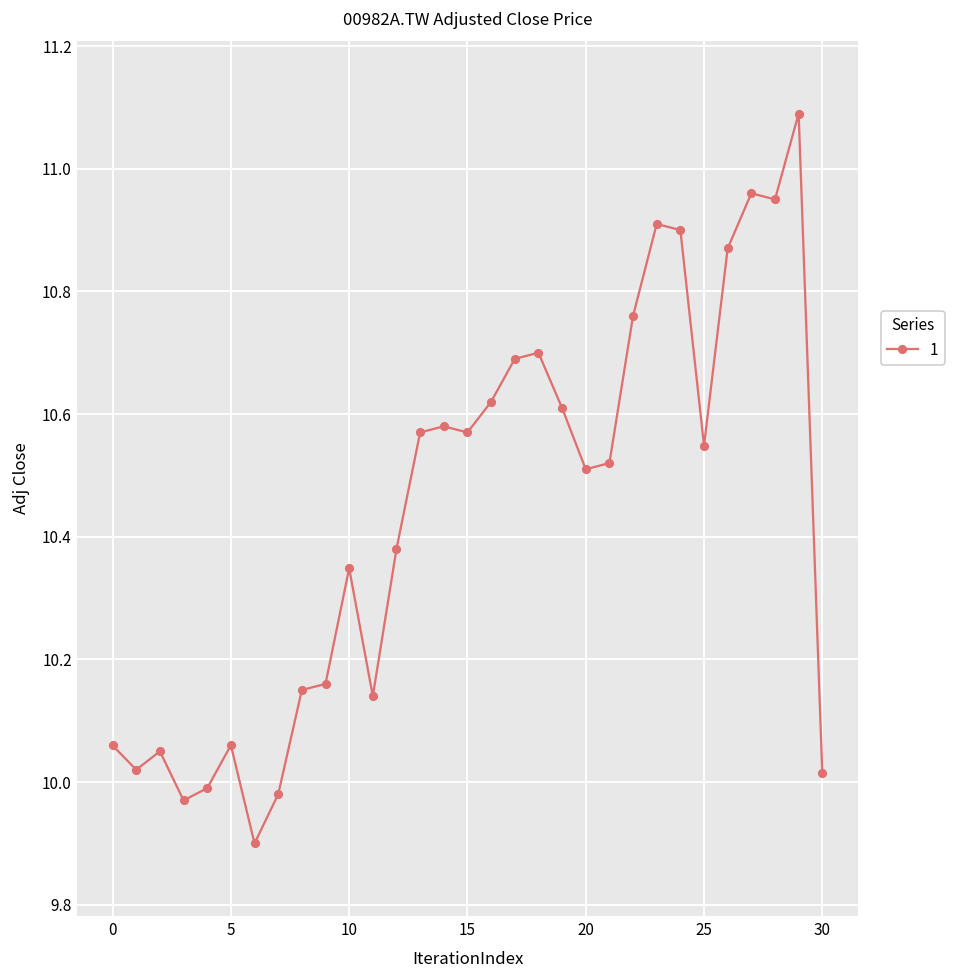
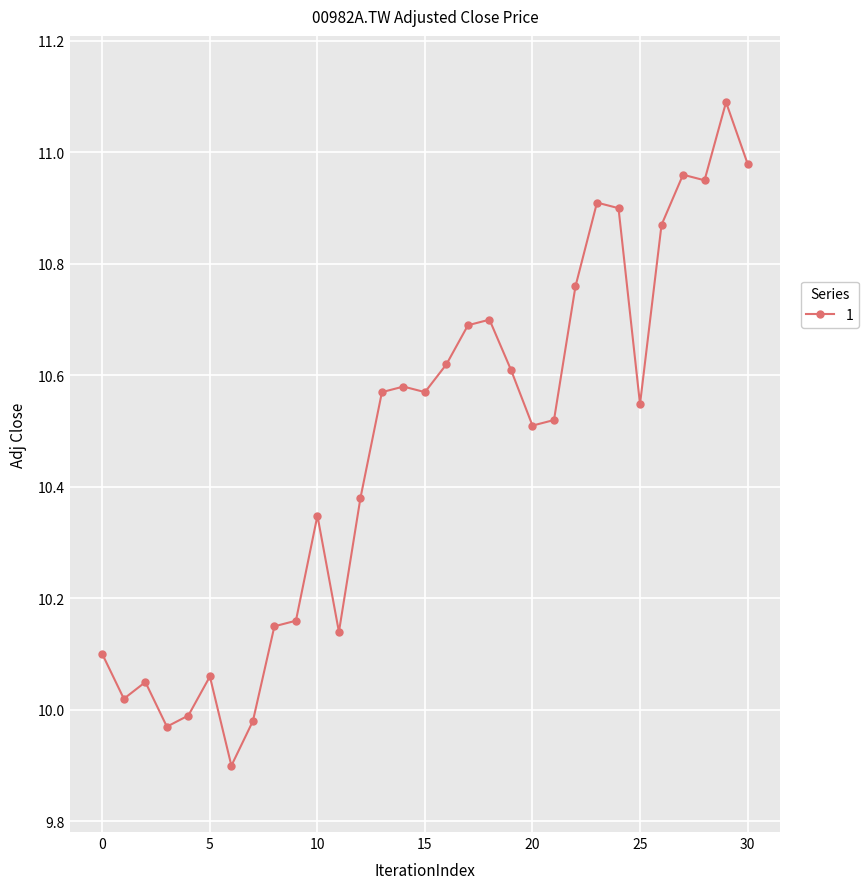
  {
-   "0": 10.06,
+   "0": 10.10,
    "5": 10.06,
    "10": 10.35,
    "15": 10.57,
    "20": 10.51,
    "25": 10.55,
-   "30": 10.01
+   "30": 10.98
  }
